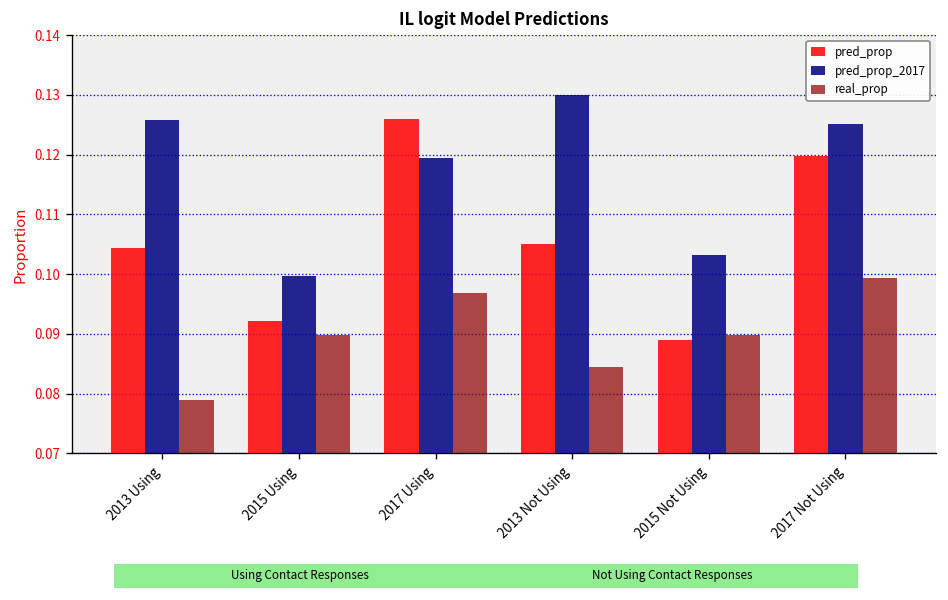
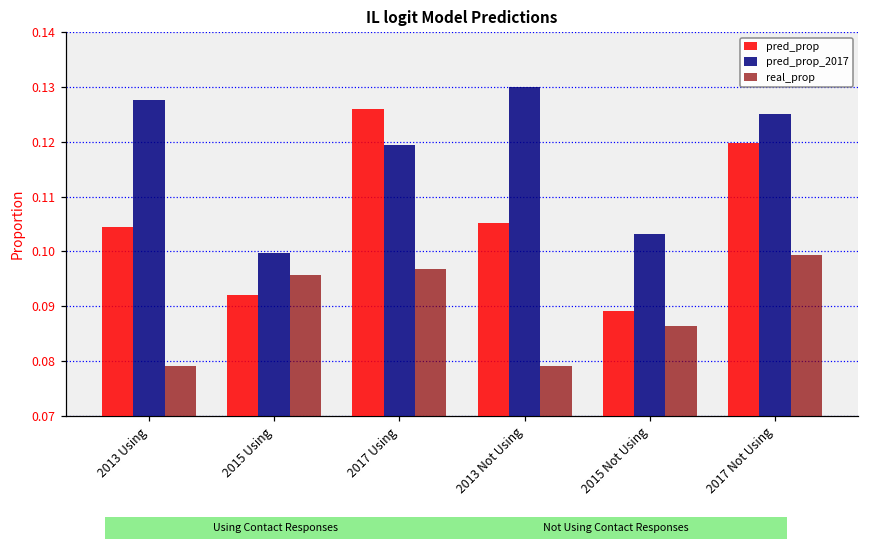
  {
    "pred_prop": {
      "2013 Using": 0.104,
      "2015 Using": 0.092,
      "2017 Using": 0.126,
      "2013 Not Using": 0.105,
      "2015 Not Using": 0.089,
      "2017 Not Using": 0.120
    },
    "pred_prop_2017": {
-     "2013 Using": 0.126,
+     "2013 Using": 0.128,
      "2015 Using": 0.100,
      "2017 Using": 0.119,
      "2013 Not Using": 0.130,
      "2015 Not Using": 0.103,
      "2017 Not Using": 0.125
    },
    "real_prop": {
      "2013 Using": 0.079,
-     "2015 Using": 0.090,
+     "2015 Using": 0.096,
      "2017 Using": 0.097,
-     "2013 Not Using": 0.084,
-     "2015 Not Using": 0.090,
+     "2013 Not Using": 0.079,
+     "2015 Not Using": 0.086,
      "2017 Not Using": 0.099
    }
  }
